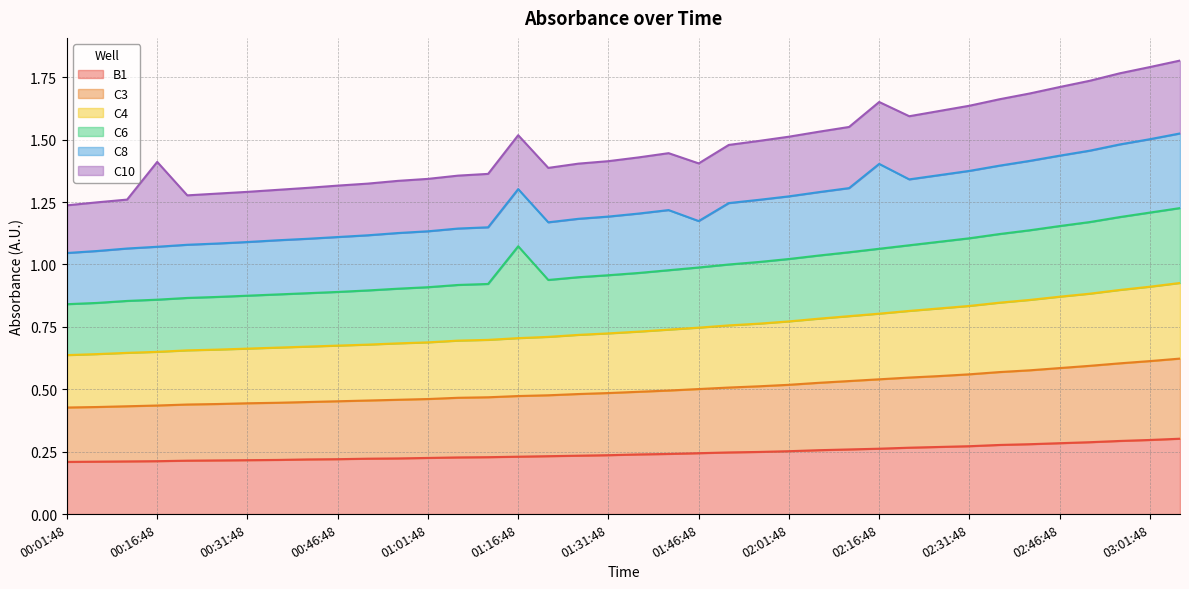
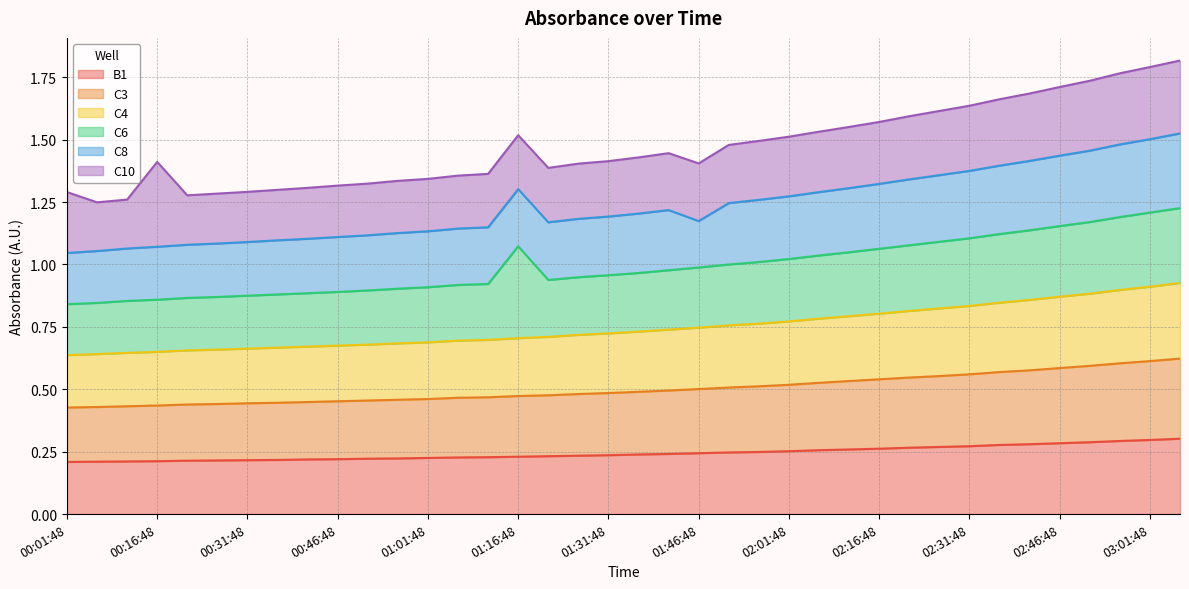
  {
    "C6": {
      "00:01:48": 0.20,
      "00:16:48": 0.21,
      "00:31:48": 0.21,
      "00:46:48": 0.21,
      "01:01:48": 0.22,
      "01:16:48": 0.37,
      "01:31:48": 0.23,
      "01:46:48": 0.24,
      "02:01:48": 0.25,
      "02:16:48": 0.26,
      "02:31:48": 0.27,
      "02:46:48": 0.28,
      "03:01:48": 0.30
    },
    "C8": {
      "00:01:48": 0.21,
      "00:16:48": 0.21,
      "00:31:48": 0.22,
      "00:46:48": 0.22,
      "01:01:48": 0.22,
      "01:16:48": 0.23,
      "01:31:48": 0.24,
      "01:46:48": 0.19,
      "02:01:48": 0.25,
-     "02:16:48": 0.34,
+     "02:16:48": 0.26,
      "02:31:48": 0.27,
      "02:46:48": 0.28,
      "03:01:48": 0.29
    },
    "C10": {
-     "00:01:48": 0.19,
+     "00:01:48": 0.24,
      "00:16:48": 0.34,
      "00:31:48": 0.20,
      "00:46:48": 0.21,
      "01:01:48": 0.21,
      "01:16:48": 0.22,
      "01:31:48": 0.22,
      "01:46:48": 0.23,
      "02:01:48": 0.24,
      "02:16:48": 0.25,
      "02:31:48": 0.26,
      "02:46:48": 0.27,
      "03:01:48": 0.29
    }
  }
